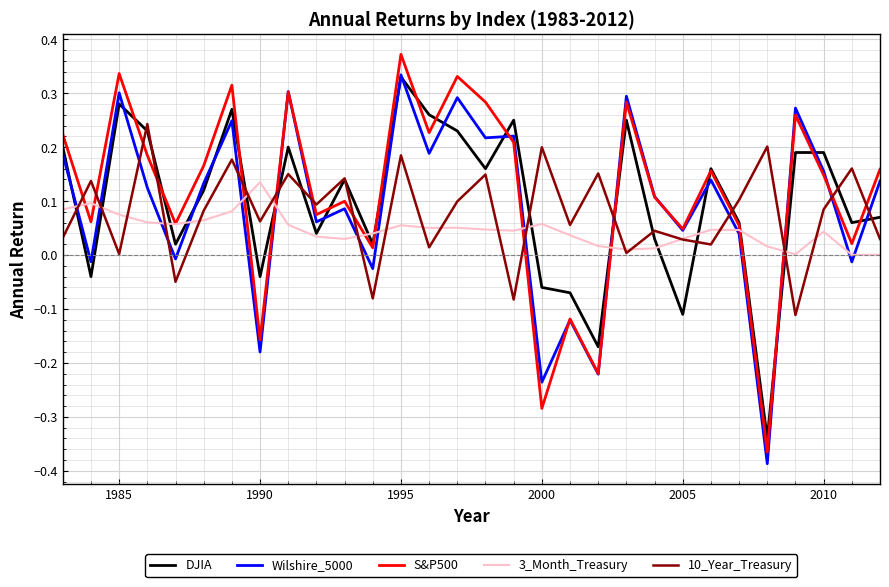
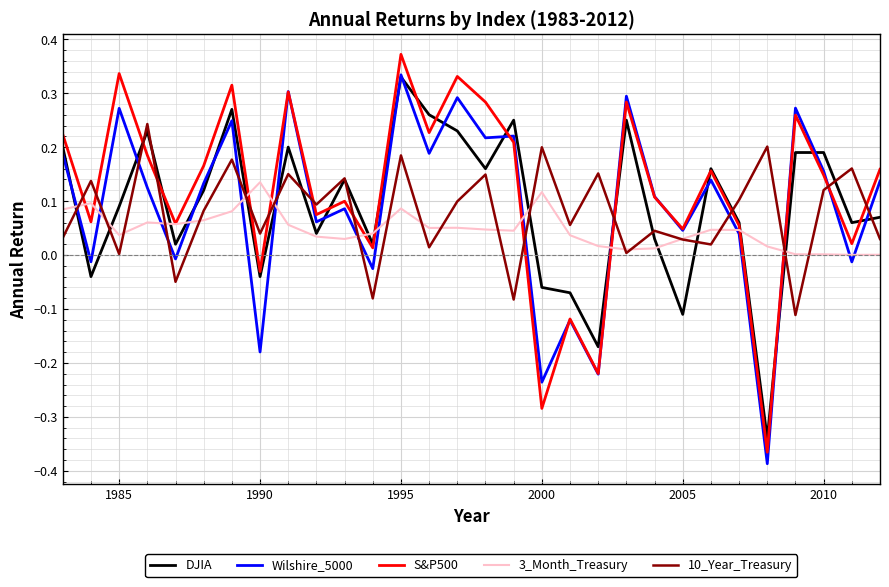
  {
    "DJIA": {
-     "1985": 0.28,
+     "1985": 0.09,
      "1990": -0.04,
      "2000": -0.06,
      "2005": -0.11,
      "2010": 0.19
    },
    "Wilshire_5000": {
-     "1985": 0.30,
+     "1985": 0.27,
      "1990": -0.18,
      "2000": -0.24,
      "2010": 0.16
    },
    "S&P500": {
      "1985": 0.34,
-     "1990": -0.16,
+     "1990": -0.03,
      "1995": 0.37,
      "2000": -0.28,
      "2010": 0.15
    },
    "3_Month_Treasury": {
-     "1985": 0.07,
+     "1985": 0.04,
      "1990": 0.13,
-     "1995": 0.06,
-     "2000": 0.06,
-     "2010": 0.04
+     "1995": 0.09,
+     "2000": 0.12,
+     "2010": 0.00
    },
    "10_Year_Treasury": {
      "1985": 0.00,
-     "1990": 0.06,
+     "1990": 0.04,
      "1995": 0.18,
      "2000": 0.20,
-     "2010": 0.08
+     "2010": 0.12
    }
  }
